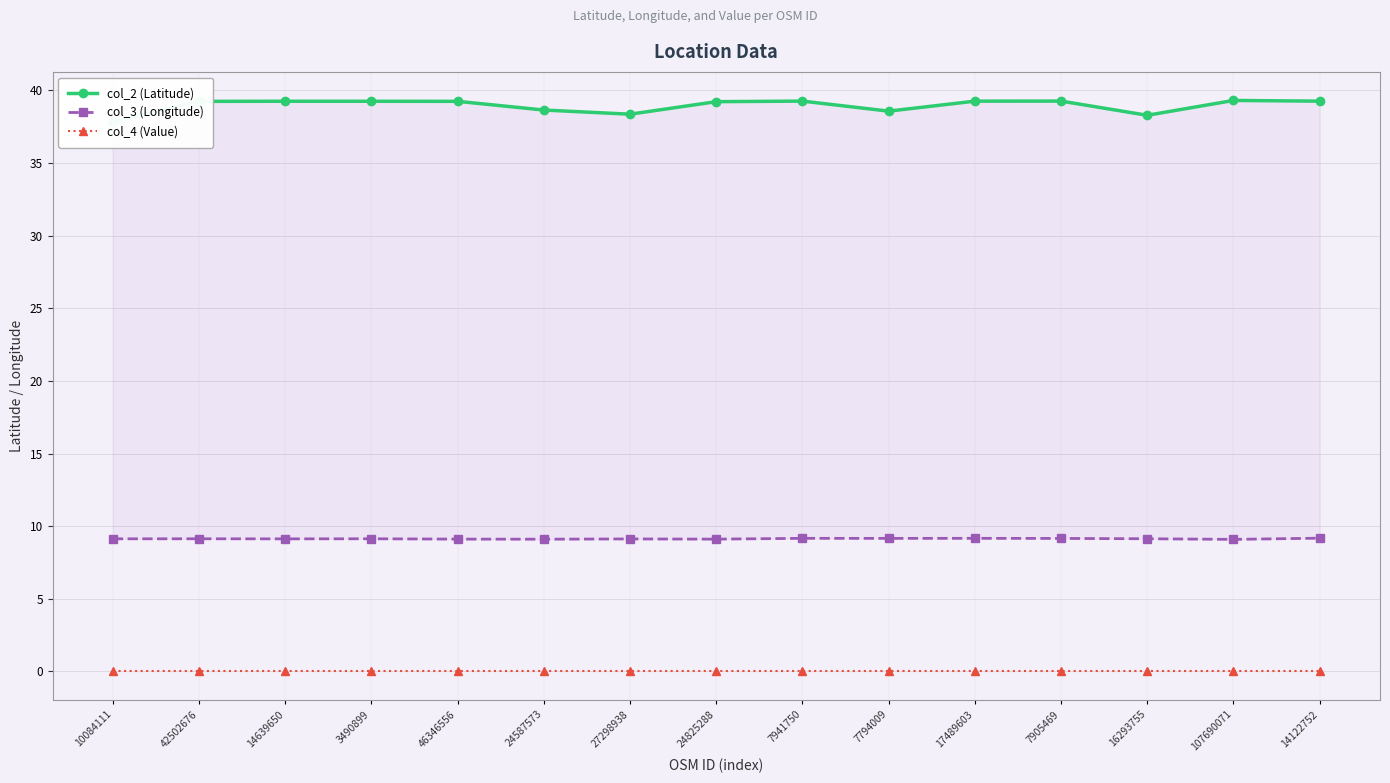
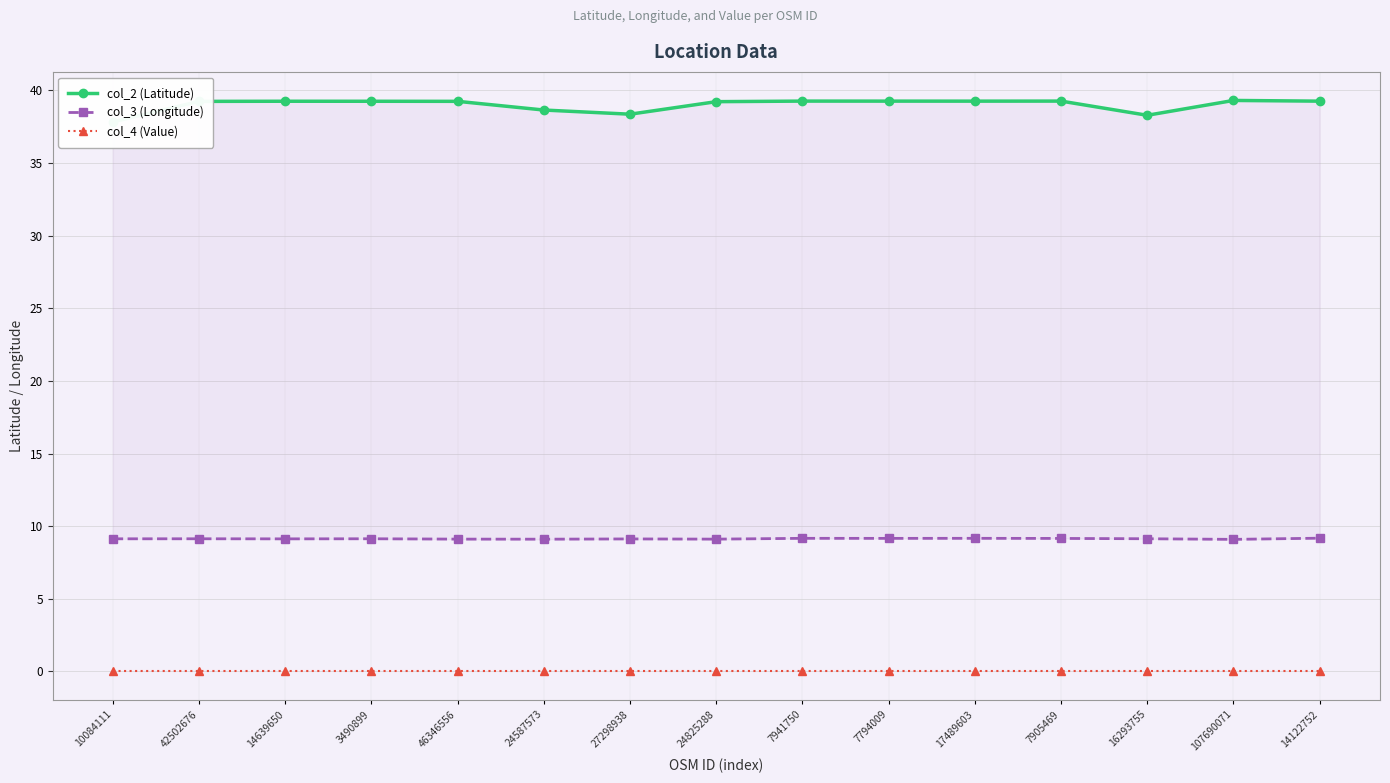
  {
    "col_2 (Latitude)": {
      "14639650": 39.2,
      "3490899": 39.2,
      "46346556": 39.2,
      "24587573": 38.6,
      "27298938": 38.4,
      "24825288": 39.2,
      "7941750": 39.3,
-     "7794009": 38.6,
+     "7794009": 39.3,
      "17489603": 39.3,
      "7905469": 39.3,
      "16293755": 38.3,
      "107690071": 39.3,
      "14122752": 39.3
    },
    "col_3 (Longitude)": {
      "10084111": 9.1,
      "42502676": 9.1,
      "14639650": 9.1,
      "3490899": 9.1,
      "46346556": 9.1,
      "24587573": 9.1,
      "27298938": 9.1,
      "24825288": 9.1,
      "7941750": 9.2,
      "7794009": 9.2,
      "17489603": 9.2,
      "7905469": 9.2,
      "16293755": 9.1,
      "107690071": 9.1,
      "14122752": 9.2
    },
    "col_4 (Value)": {
      "10084111": 0.0,
      "42502676": 0.0,
      "14639650": 0.0,
      "3490899": 0.0,
      "46346556": 0.0,
      "24587573": 0.0,
      "27298938": 0.0,
      "24825288": 0.0,
      "7941750": 0.0,
      "7794009": 0.0,
      "17489603": 0.0,
      "7905469": 0.0,
      "16293755": 0.0,
      "107690071": 0.0,
      "14122752": 0.0
    }
  }
